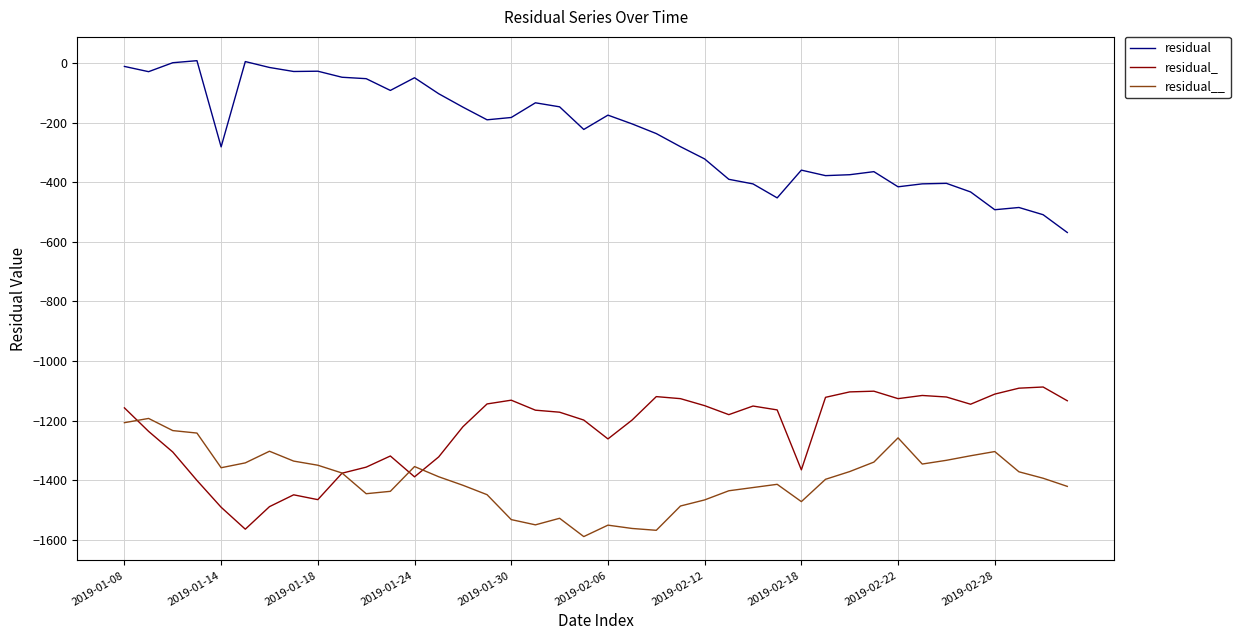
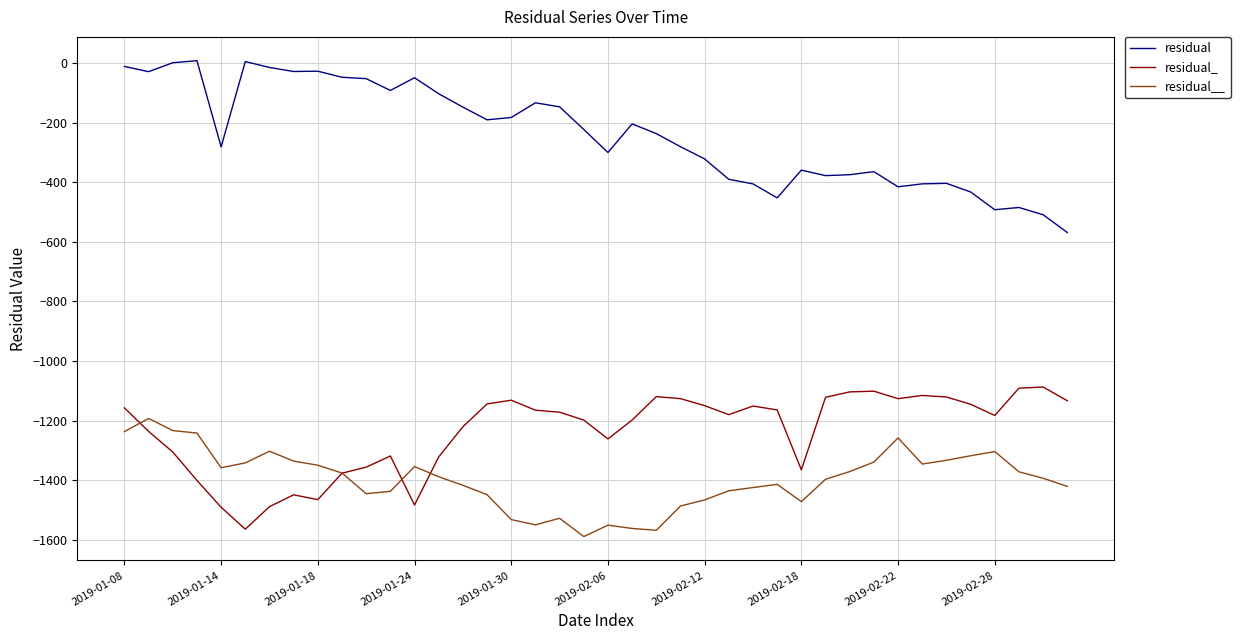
  {
    "residual": {
      "2019-01-08": -10,
      "2019-01-14": -280,
      "2019-01-18": -30,
      "2019-01-24": -50,
      "2019-01-30": -180,
-     "2019-02-06": -180,
+     "2019-02-06": -300,
      "2019-02-12": -320,
      "2019-02-18": -360,
      "2019-02-22": -420,
      "2019-02-28": -490
    },
    "residual_": {
      "2019-01-08": -1160,
      "2019-01-14": -1490,
      "2019-01-18": -1470,
-     "2019-01-24": -1390,
+     "2019-01-24": -1480,
      "2019-01-30": -1130,
      "2019-02-06": -1260,
      "2019-02-12": -1150,
      "2019-02-18": -1370,
      "2019-02-22": -1130,
-     "2019-02-28": -1110
+     "2019-02-28": -1180
    },
    "residual__": {
-     "2019-01-08": -1210,
+     "2019-01-08": -1240,
      "2019-01-14": -1360,
      "2019-01-18": -1350,
      "2019-01-24": -1350,
      "2019-01-30": -1530,
      "2019-02-06": -1550,
      "2019-02-12": -1470,
      "2019-02-18": -1470,
      "2019-02-22": -1260,
      "2019-02-28": -1300
    }
  }
